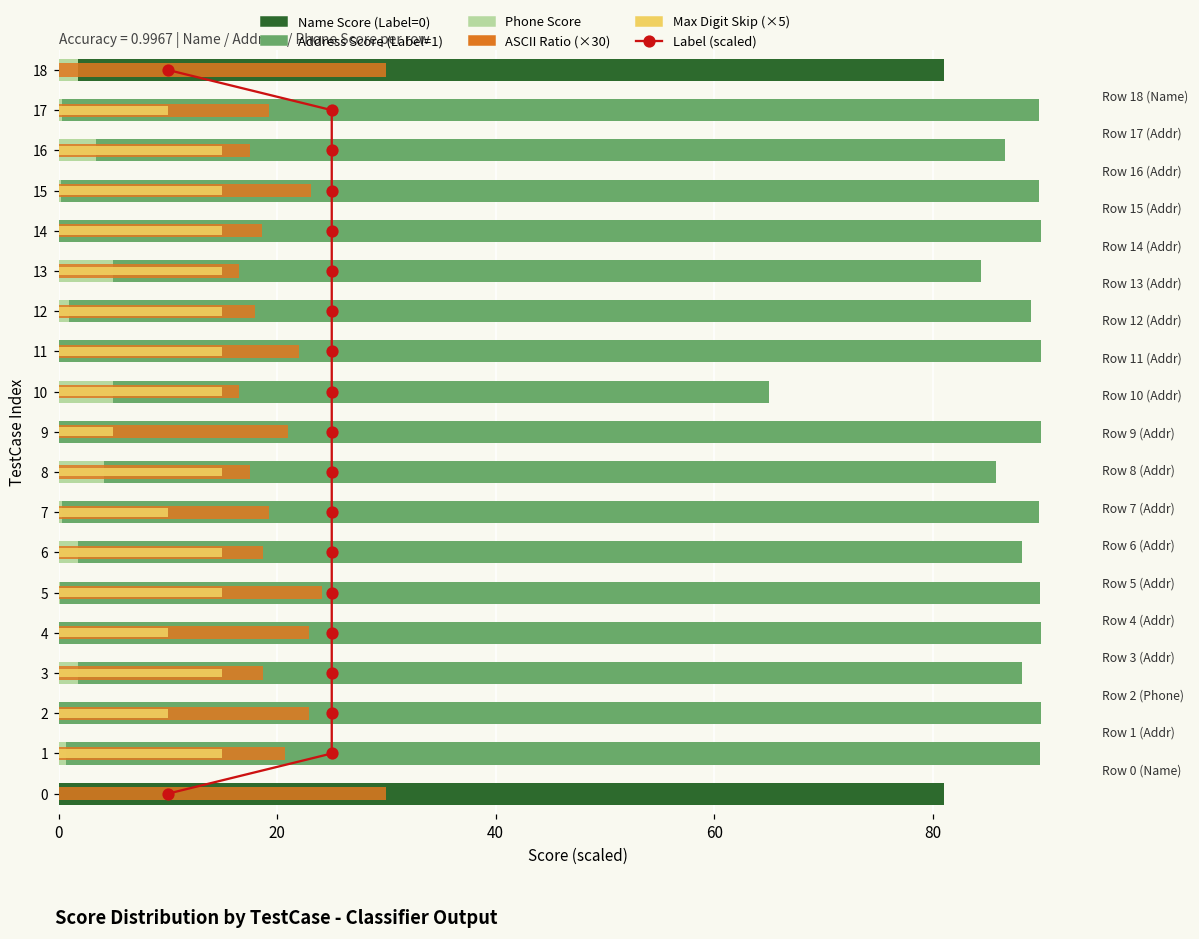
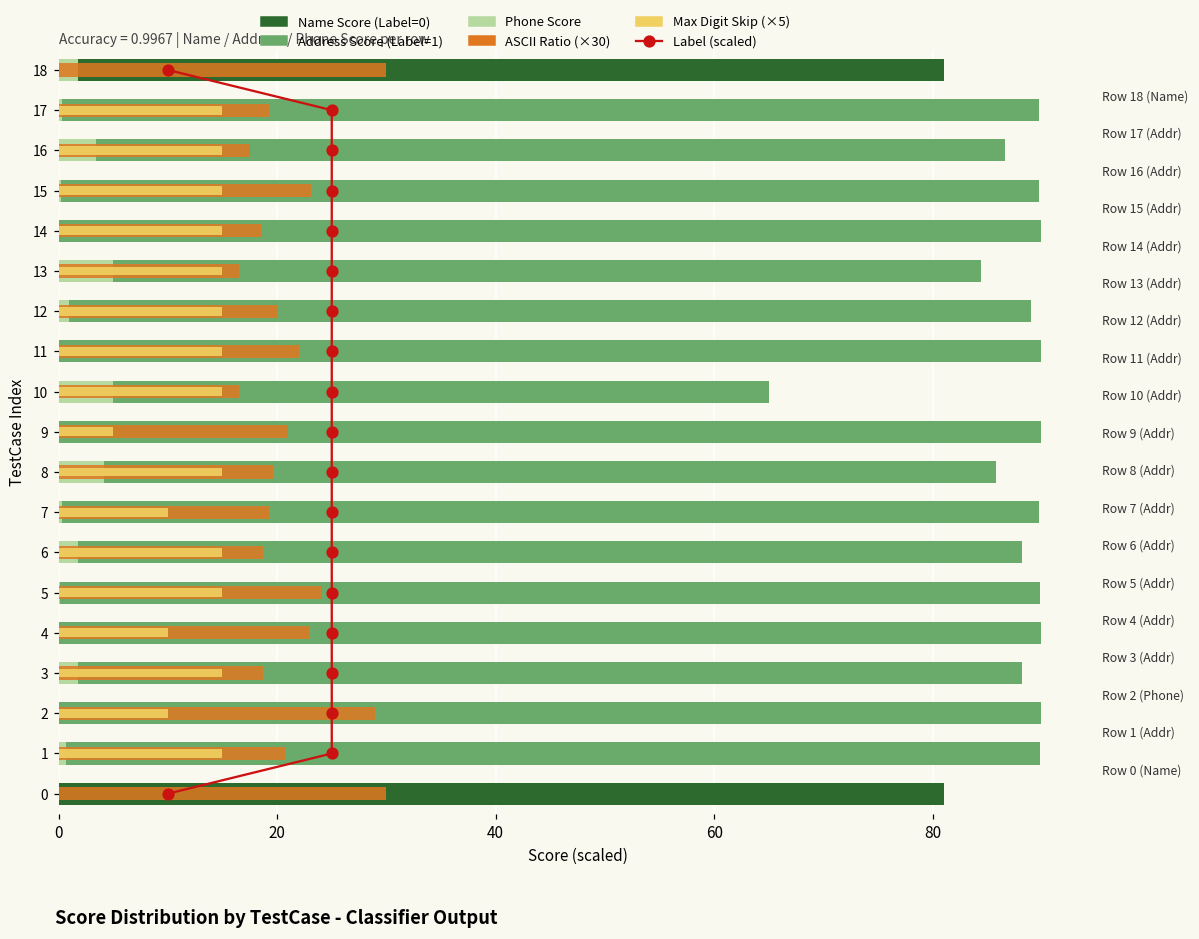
  {
    "Name Score (Label=0)": {
      "18": 81,
      "17": 0,
      "16": 0,
      "15": 0,
      "14": 0,
      "13": 0,
      "12": 0,
      "11": 0,
      "10": 0,
      "9": 0,
      "8": 0,
      "7": 0,
      "6": 0,
      "5": 0,
      "4": 0,
      "3": 0,
      "2": 0,
      "1": 0,
      "0": 81
    },
    "Address Score (Label=1)": {
      "18": 0,
      "17": 90,
      "16": 87,
      "15": 90,
      "14": 90,
      "13": 84,
      "12": 89,
      "11": 90,
      "10": 65,
      "9": 90,
      "8": 86,
      "7": 90,
      "6": 88,
      "5": 90,
      "4": 90,
      "3": 88,
      "2": 90,
      "1": 90,
      "0": 0
    },
    "ASCII Ratio (×30)": {
-     "12": 18,
-     "8": 17,
-     "2": 23
+     "12": 20,
+     "8": 20,
+     "2": 29
    },
    "Max Digit Skip (×5)": {
      "18": 0,
-     "17": 10,
+     "17": 15,
      "0": 0
    }
  }
